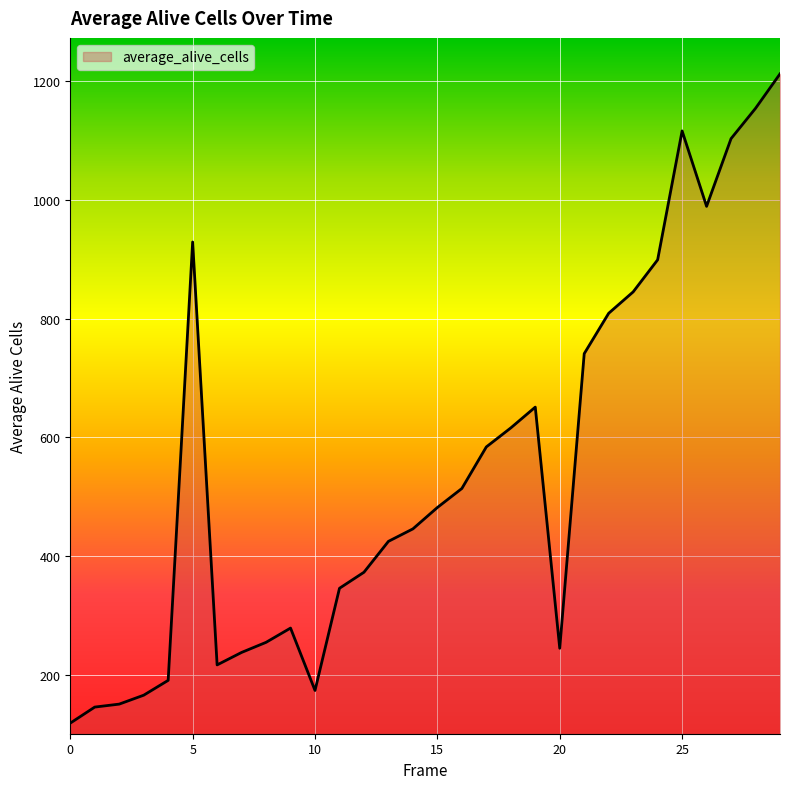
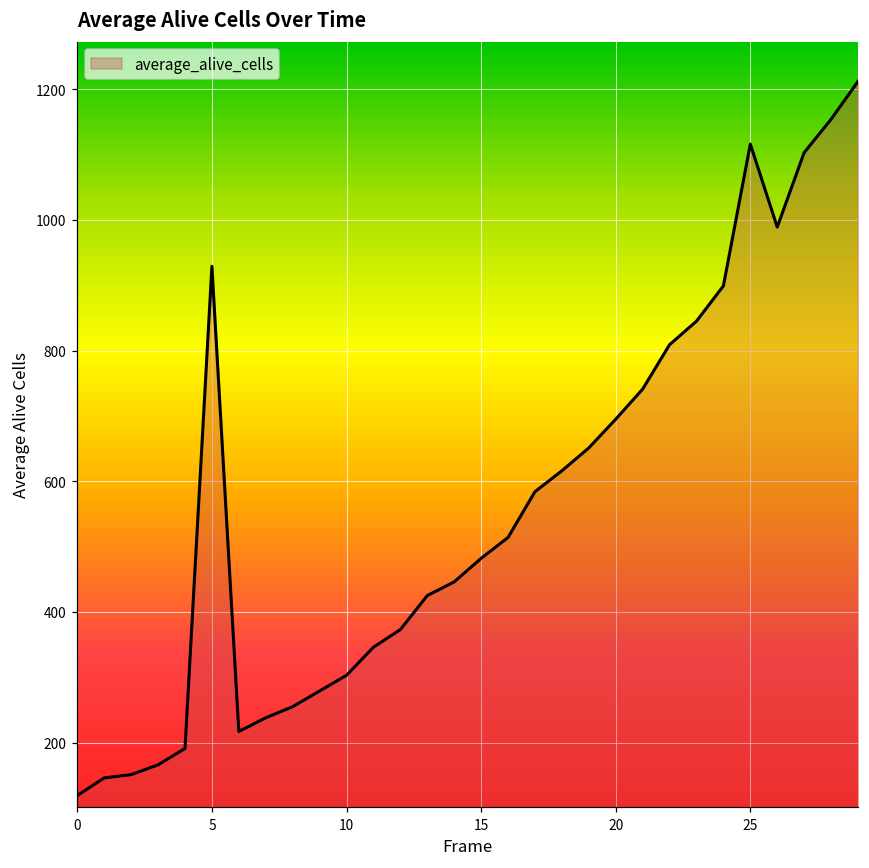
  {
    "0": 120,
    "5": 930,
-   "10": 170,
+   "10": 300,
    "15": 480,
-   "20": 250,
+   "20": 700,
    "25": 1120
  }
